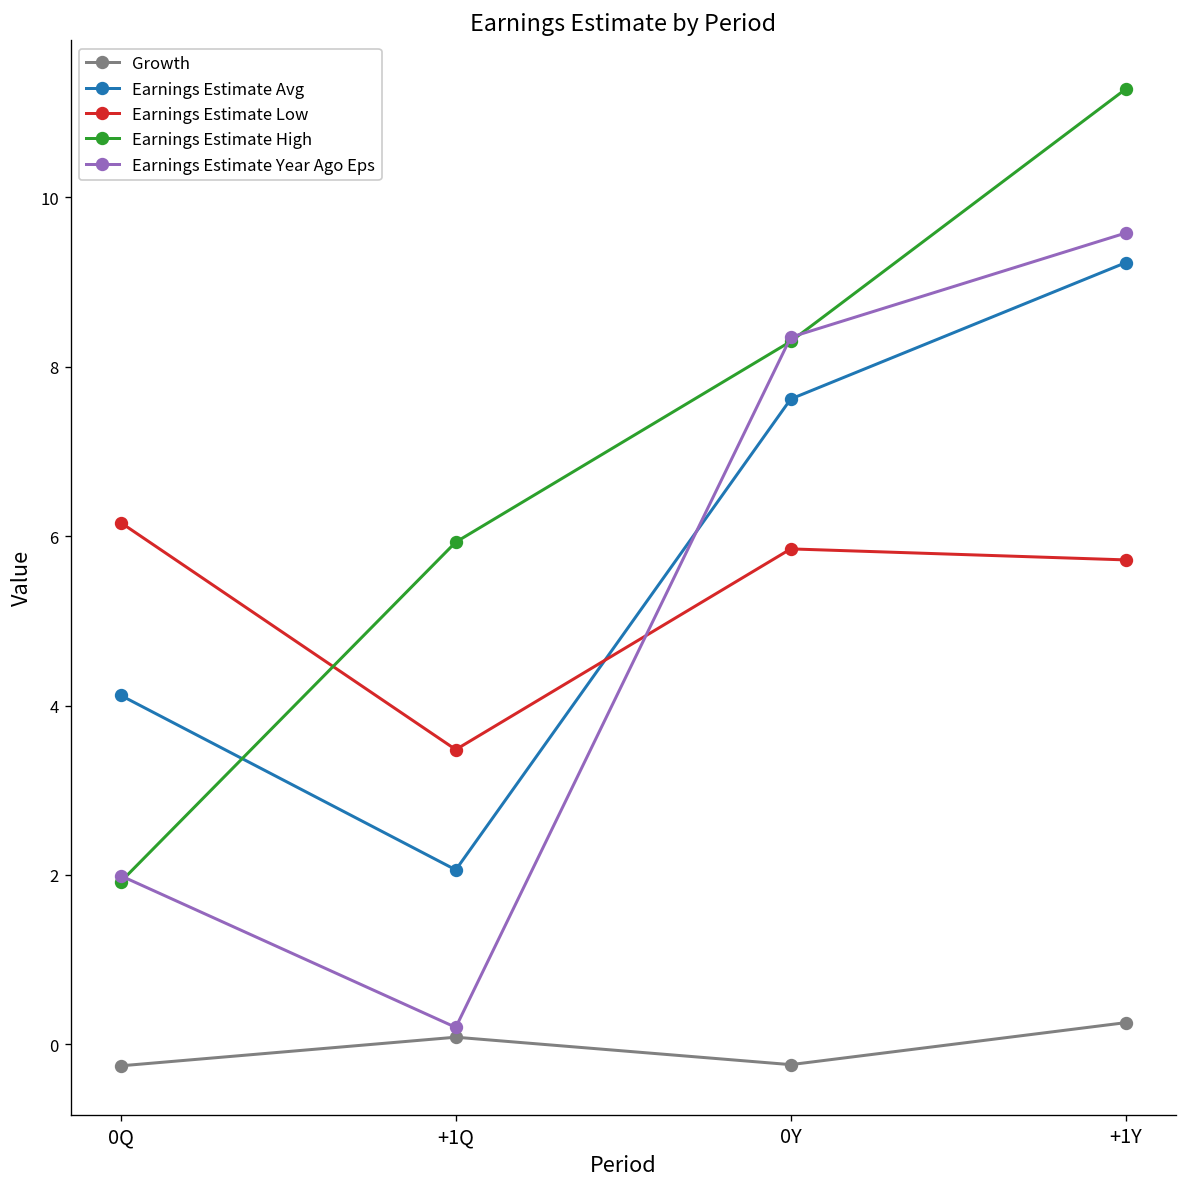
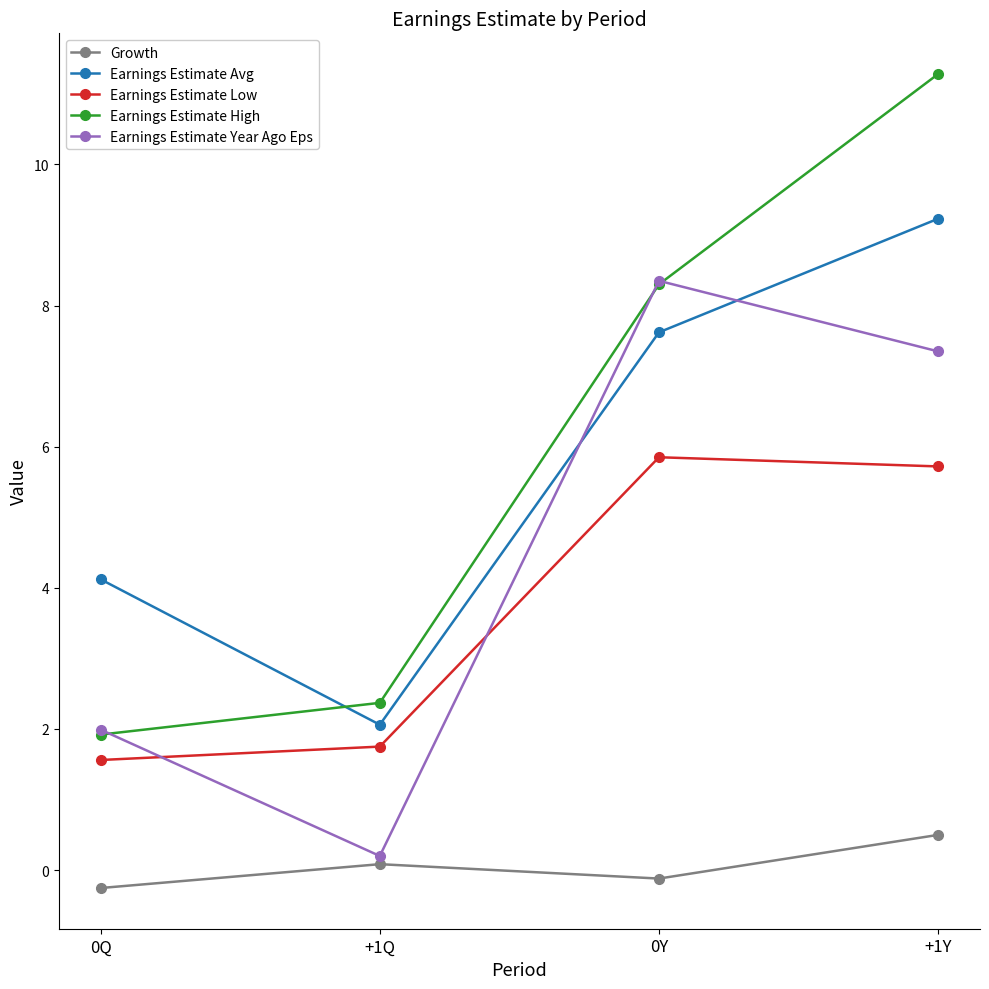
  {
    "Growth": {
      "0Q": -0.3,
      "+1Q": 0.1,
-     "0Y": -0.2,
-     "+1Y": 0.3
+     "0Y": -0.1,
+     "+1Y": 0.5
    },
    "Earnings Estimate Avg": {
      "0Q": 4.1,
      "+1Q": 2.1,
      "0Y": 7.6,
      "+1Y": 9.2
    },
    "Earnings Estimate Low": {
-     "0Q": 6.2,
-     "+1Q": 3.5,
+     "0Q": 1.6,
+     "+1Q": 1.8,
      "0Y": 5.9,
      "+1Y": 5.7
    },
    "Earnings Estimate High": {
      "0Q": 1.9,
-     "+1Q": 5.9,
+     "+1Q": 2.4,
      "0Y": 8.3,
      "+1Y": 11.3
    },
    "Earnings Estimate Year Ago Eps": {
      "0Q": 2.0,
      "+1Q": 0.2,
      "0Y": 8.4,
-     "+1Y": 9.6
+     "+1Y": 7.4
    }
  }
